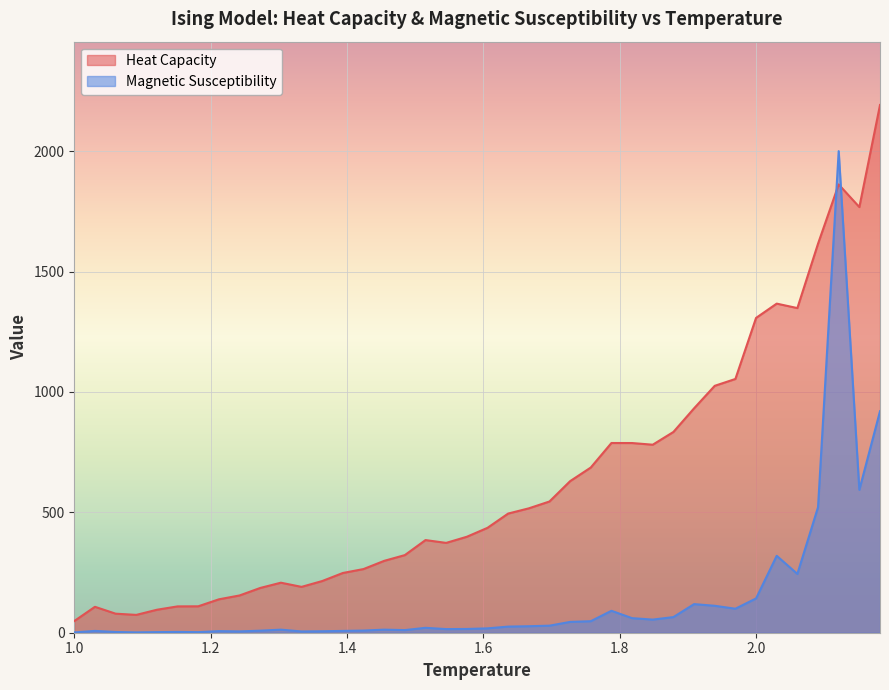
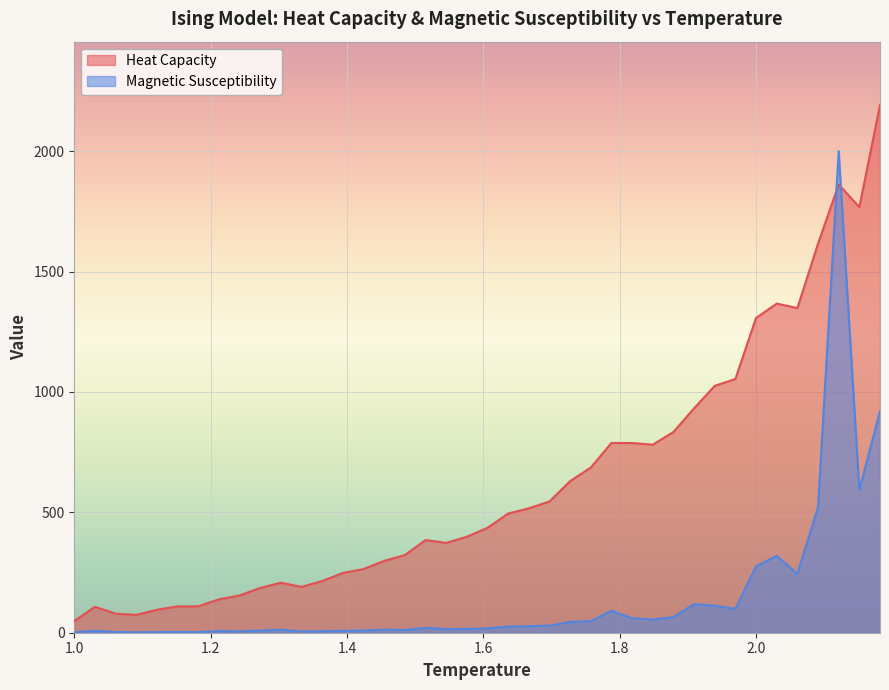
  {
    "Heat Capacity": {
      "1.0": 50,
      "2.0": 1310
    },
    "Magnetic Susceptibility": {
      "1.0": 0,
-     "2.0": 140
+     "2.0": 280
    }
  }
